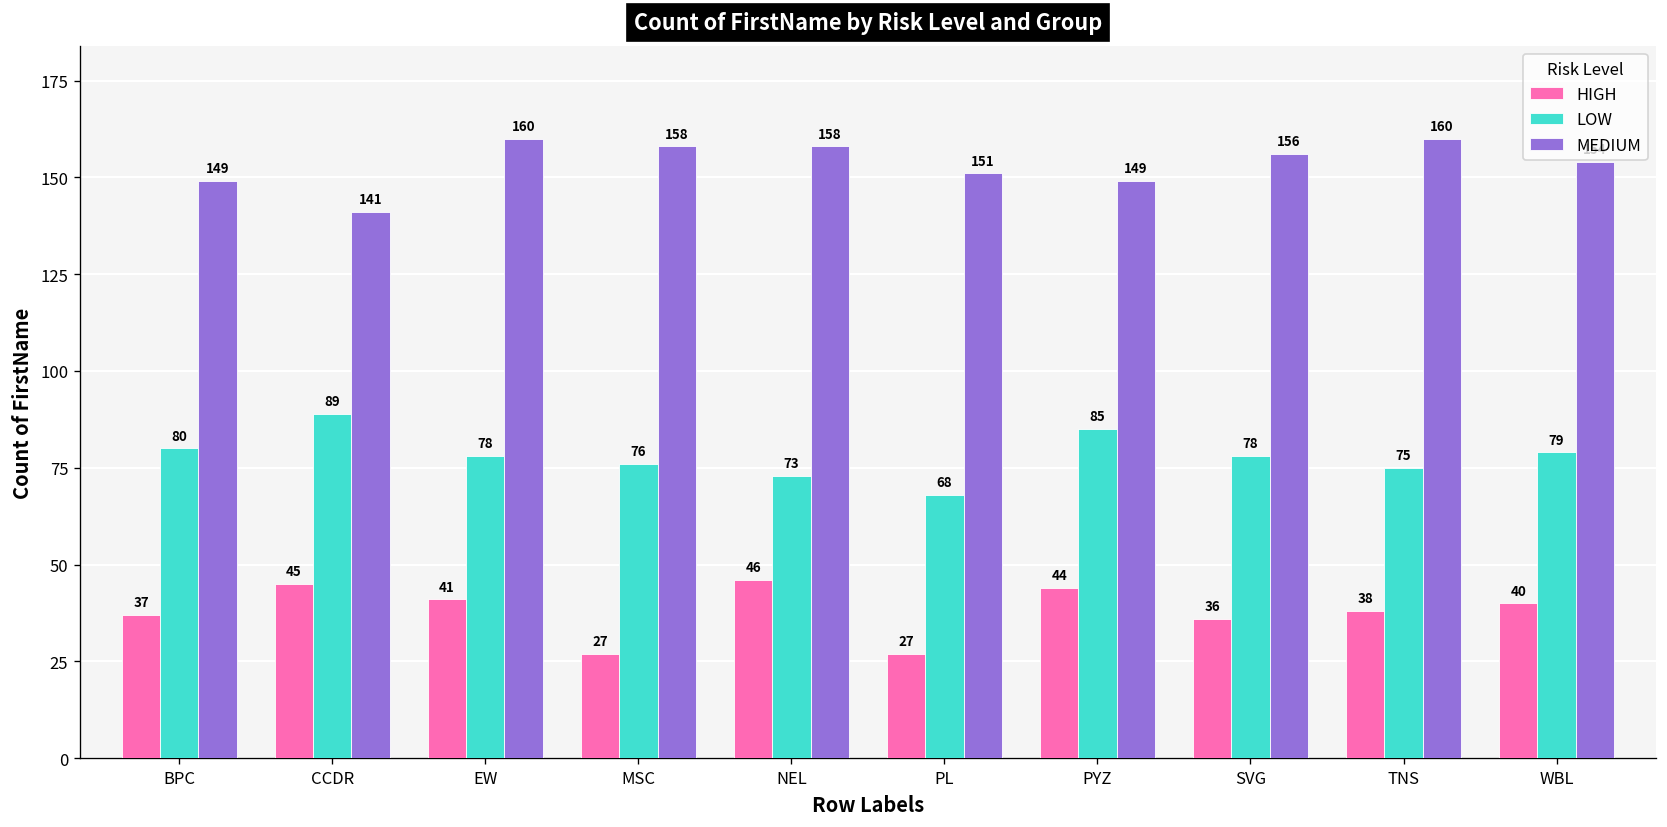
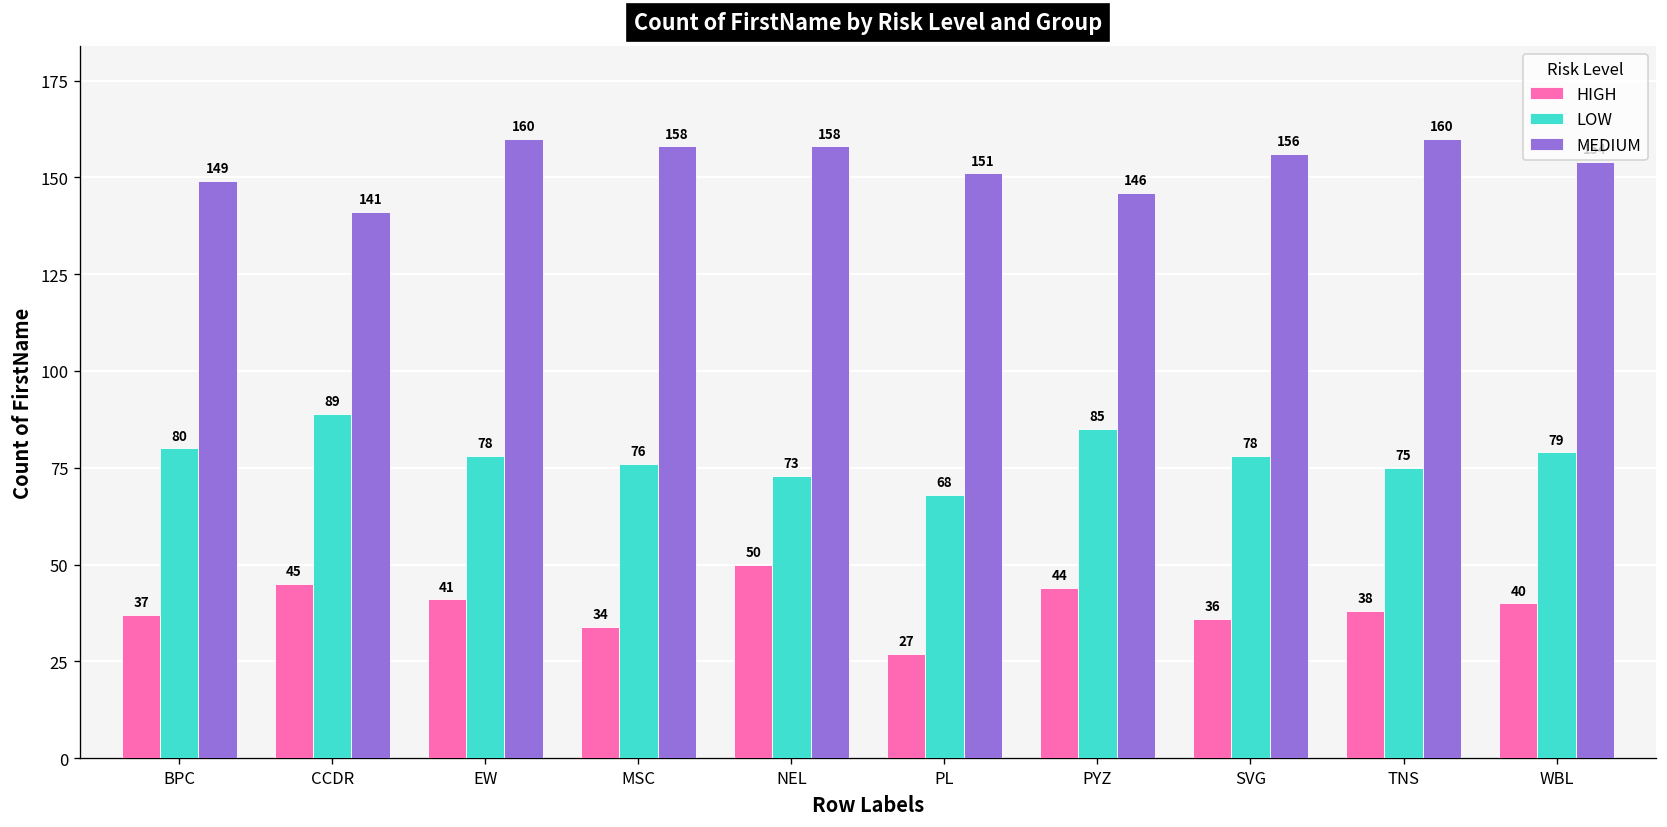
  {
    "HIGH": {
      "BPC": 37,
      "CCDR": 45,
      "EW": 41,
-     "MSC": 27,
-     "NEL": 46,
+     "MSC": 34,
+     "NEL": 50,
      "PL": 27,
      "PYZ": 44,
      "SVG": 36,
      "TNS": 38,
      "WBL": 40
    },
    "LOW": {
      "BPC": 80,
      "CCDR": 89,
      "EW": 78,
      "MSC": 76,
      "NEL": 73,
      "PL": 68,
      "PYZ": 85,
      "SVG": 78,
      "TNS": 75,
      "WBL": 79
    },
    "MEDIUM": {
      "BPC": 149,
      "CCDR": 141,
      "EW": 160,
      "MSC": 158,
      "NEL": 158,
      "PL": 151,
-     "PYZ": 149,
+     "PYZ": 146,
      "SVG": 156,
      "TNS": 160
    }
  }
